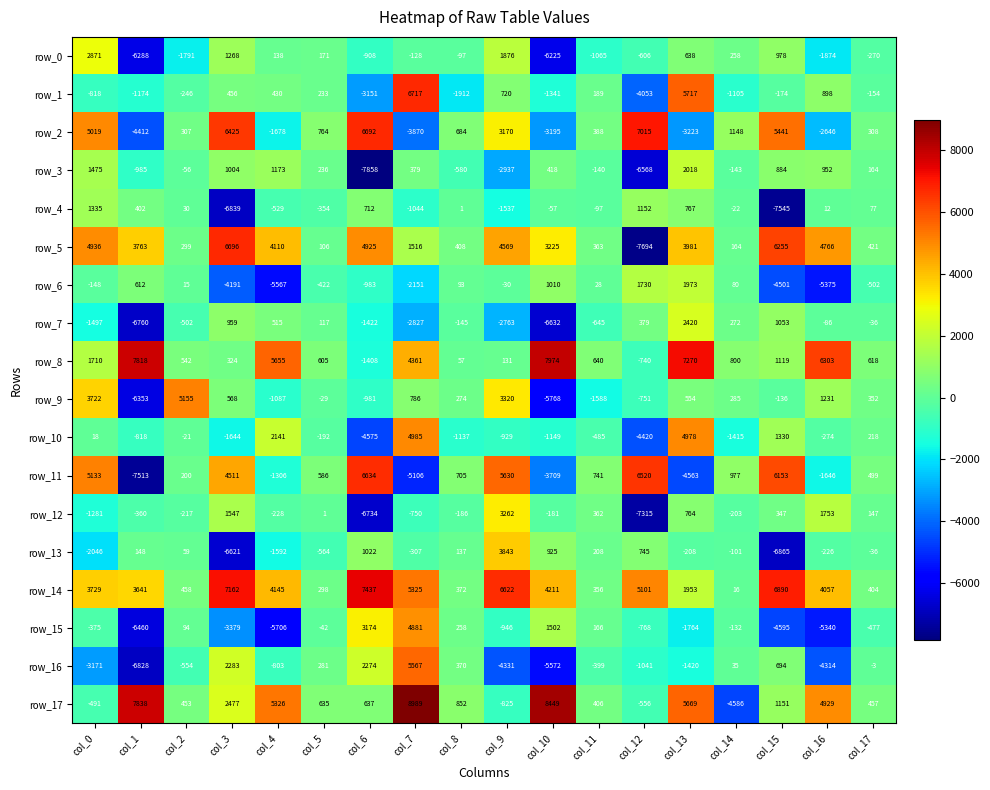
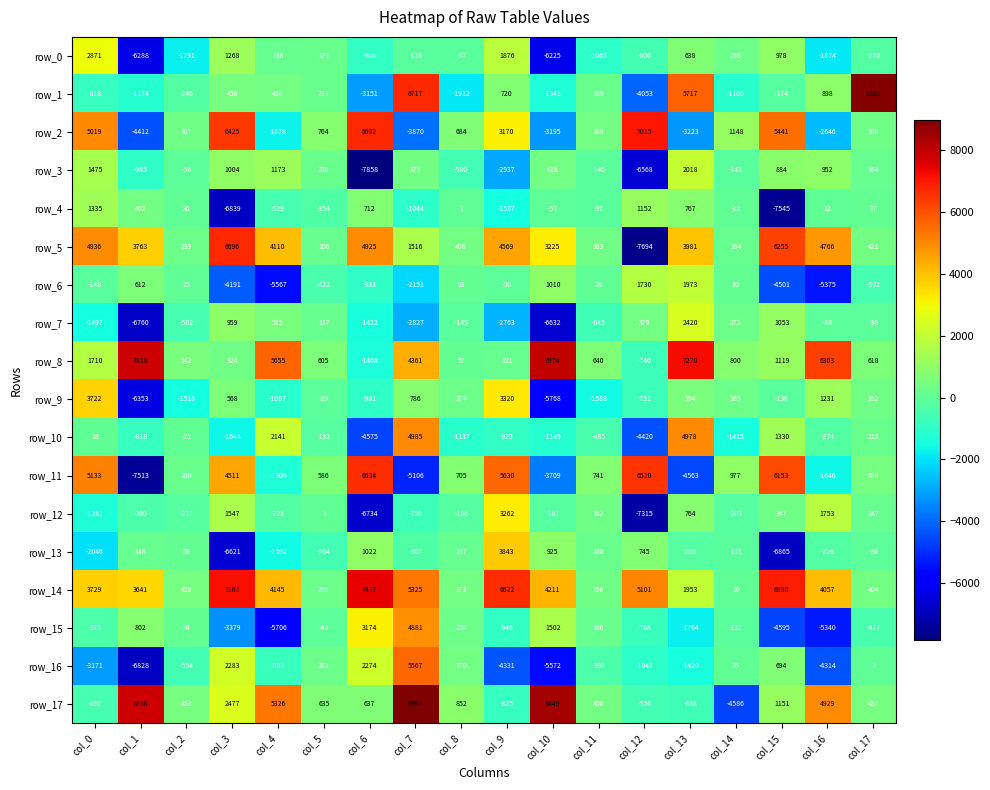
  {
    "row_1": {
      "col_0": -818,
      "col_1": -1174,
      "col_2": -246,
      "col_3": 456,
      "col_4": 430,
      "col_5": 233,
      "col_6": -3151,
      "col_7": 6717,
      "col_8": -1912,
      "col_9": 720,
      "col_10": -1341,
      "col_11": 189,
      "col_12": -4053,
      "col_13": 5717,
      "col_14": -1105,
      "col_15": -174,
      "col_16": 898,
-     "col_17": -154
+     "col_17": 8863
    },
    "row_9": {
      "col_0": 3722,
      "col_1": -6353,
-     "col_2": 5155,
+     "col_2": -1516,
      "col_3": 568,
      "col_4": -1087,
      "col_5": -29,
      "col_6": -981,
      "col_7": 786,
      "col_8": 274,
      "col_9": 3320,
      "col_10": -5768,
      "col_11": -1588,
      "col_12": -751,
      "col_13": 554,
      "col_14": 285,
      "col_15": -136,
      "col_16": 1231,
      "col_17": 352
    },
    "row_15": {
      "col_0": -375,
-     "col_1": -6460,
+     "col_1": 802,
      "col_2": 94,
      "col_3": -3379,
      "col_4": -5706,
      "col_5": -42,
      "col_6": 3174,
      "col_7": 4881,
      "col_8": 258,
      "col_9": -946,
      "col_10": 1502,
      "col_11": 166,
      "col_12": -768,
      "col_13": -1764,
      "col_14": -132,
      "col_15": -4595,
      "col_16": -5340,
      "col_17": -477
    },
    "row_17": {
      "col_0": -491,
      "col_1": 7838,
      "col_2": 453,
      "col_3": 2477,
      "col_4": 5326,
      "col_5": 635,
      "col_6": 637,
      "col_7": 8989,
      "col_8": 852,
      "col_9": -825,
      "col_10": 8449,
      "col_11": 406,
      "col_12": -556,
-     "col_13": 5669,
+     "col_13": -638,
      "col_14": -4586,
      "col_15": 1151,
      "col_16": 4929,
      "col_17": 457
    }
  }
